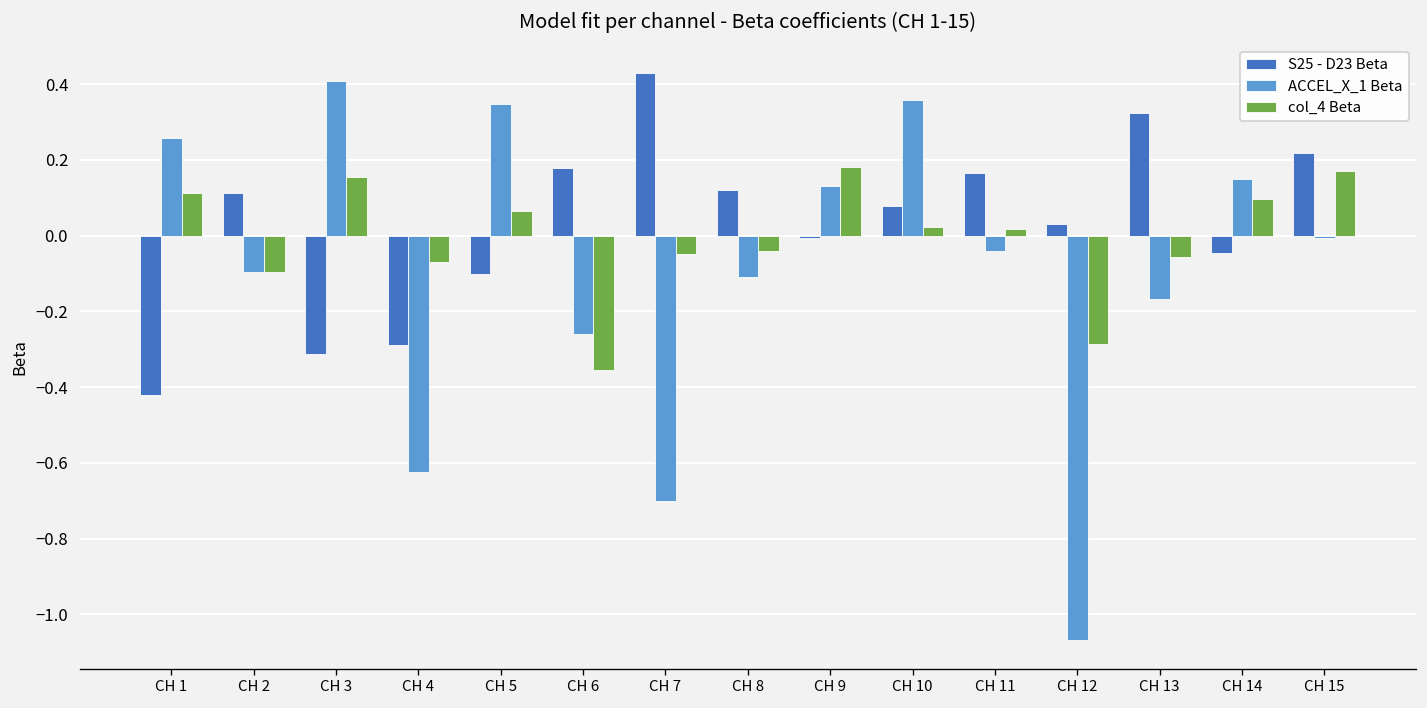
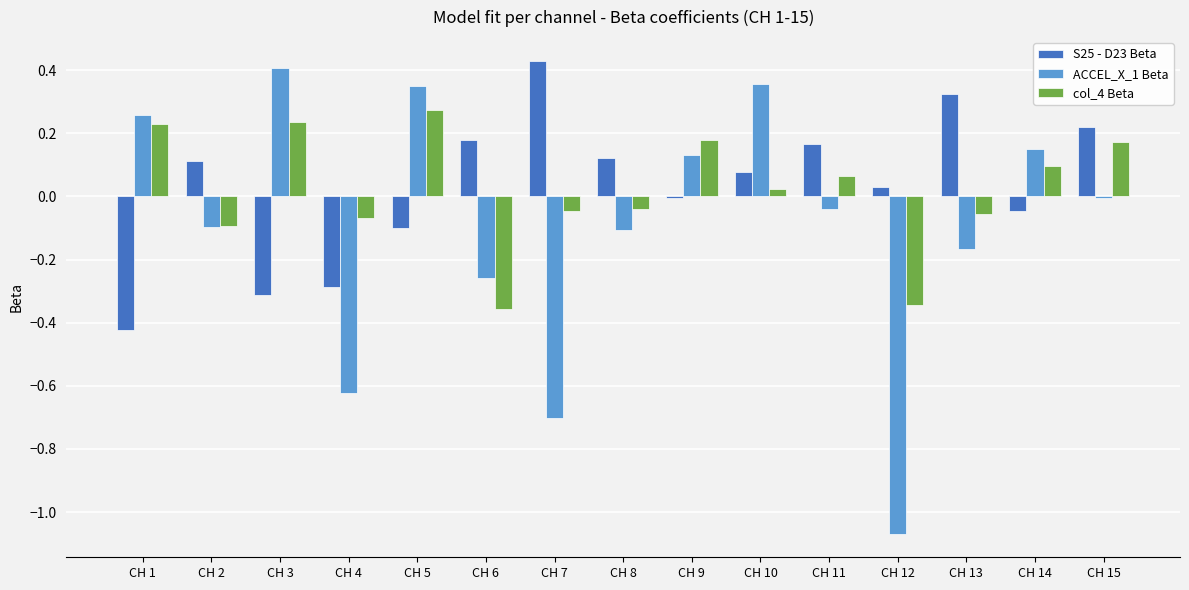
  {
    "col_4 Beta": {
-     "CH 1": 0.11,
+     "CH 1": 0.23,
      "CH 2": -0.09,
-     "CH 3": 0.15,
+     "CH 3": 0.24,
      "CH 4": -0.07,
-     "CH 5": 0.07,
+     "CH 5": 0.27,
      "CH 6": -0.36,
      "CH 7": -0.05,
      "CH 8": -0.04,
      "CH 9": 0.18,
      "CH 10": 0.02,
-     "CH 11": 0.02,
-     "CH 12": -0.29,
+     "CH 11": 0.07,
+     "CH 12": -0.35,
      "CH 13": -0.06,
      "CH 14": 0.10,
      "CH 15": 0.17
    }
  }
